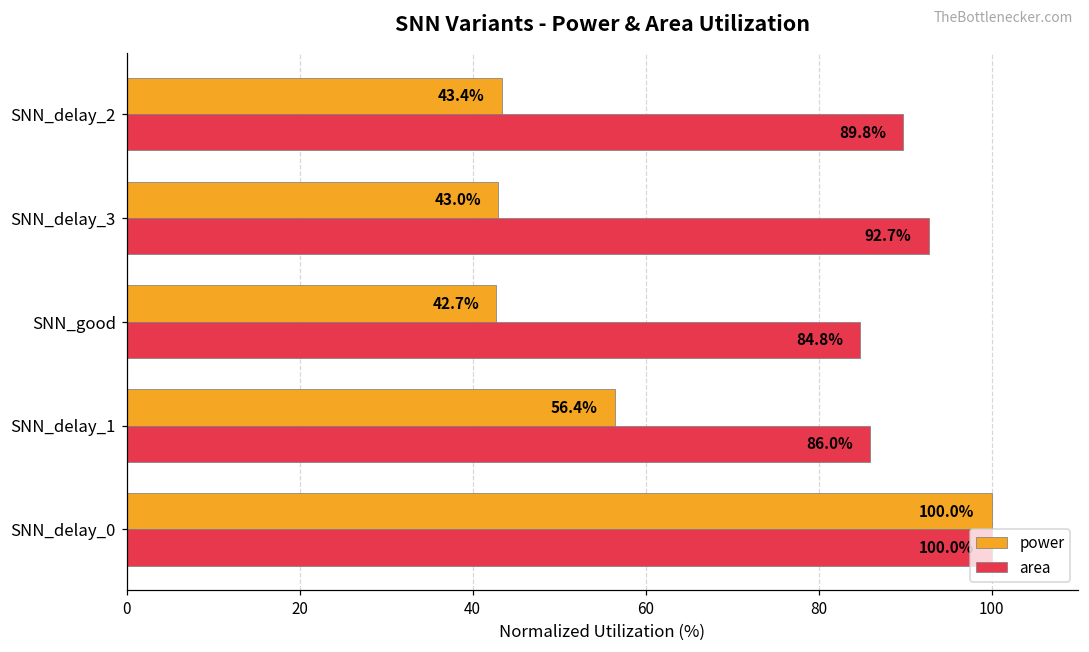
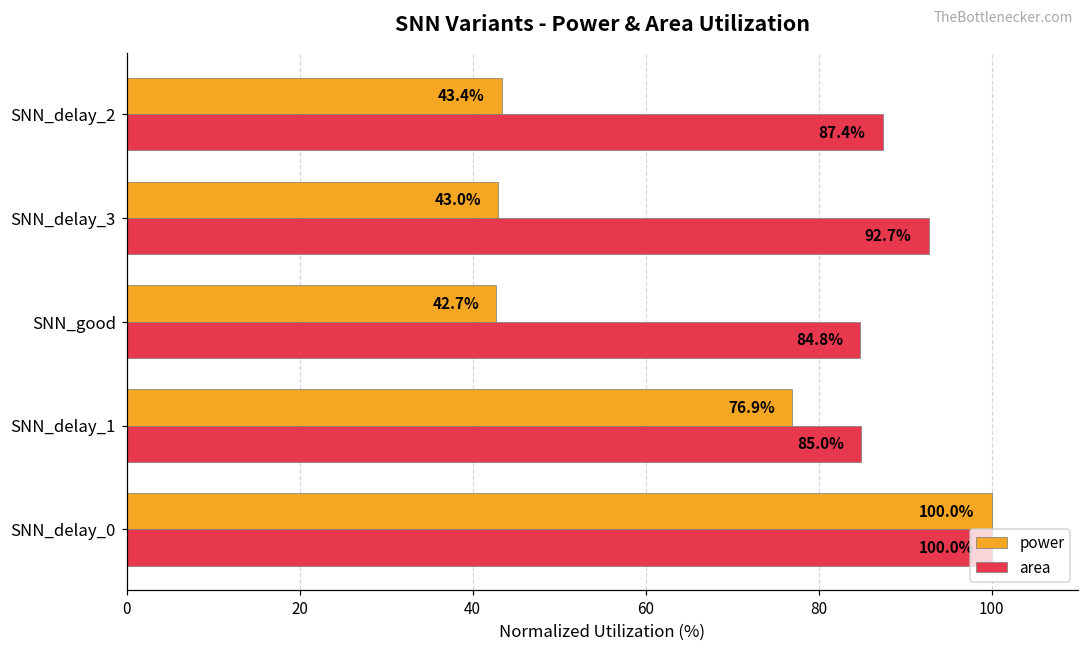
  {
    "power": {
      "SNN_delay_2": "43.4%",
      "SNN_delay_3": "43.0%",
      "SNN_good": "42.7%",
-     "SNN_delay_1": "56.4%",
+     "SNN_delay_1": "76.9%",
      "SNN_delay_0": "100.0%"
    },
    "area": {
-     "SNN_delay_2": "89.8%",
+     "SNN_delay_2": "87.4%",
      "SNN_delay_3": "92.7%",
      "SNN_good": "84.8%",
-     "SNN_delay_1": "86.0%"
+     "SNN_delay_1": "85.0%"
    }
  }
